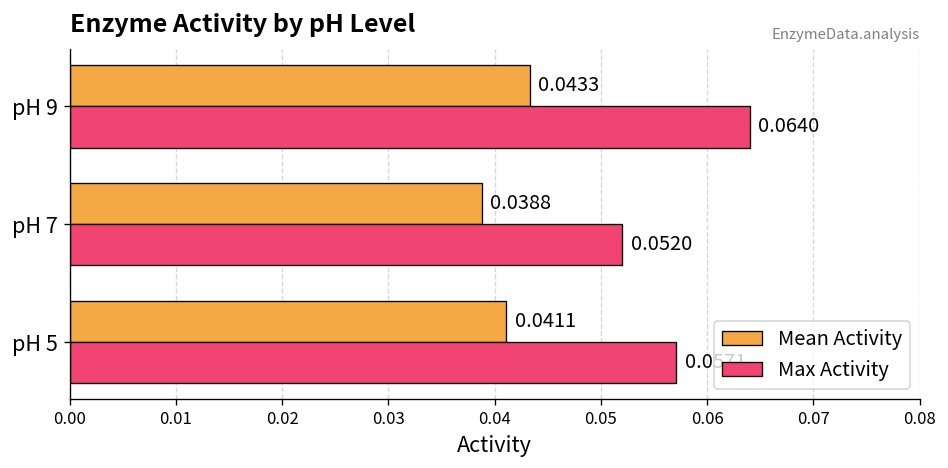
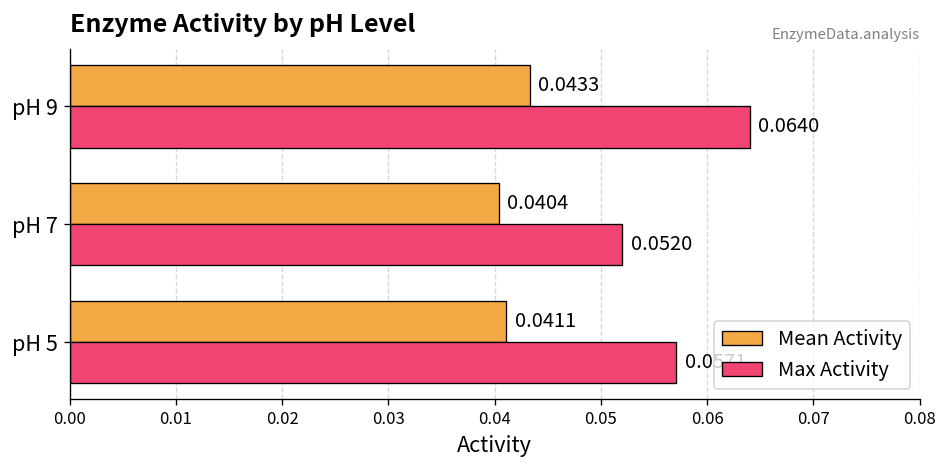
  {
    "Mean Activity": {
      "pH 9": 0.0433,
-     "pH 7": 0.0388,
+     "pH 7": 0.0404,
      "pH 5": 0.0411
    },
    "Max Activity": {
      "pH 9": 0.0640,
      "pH 7": 0.0520
    }
  }
